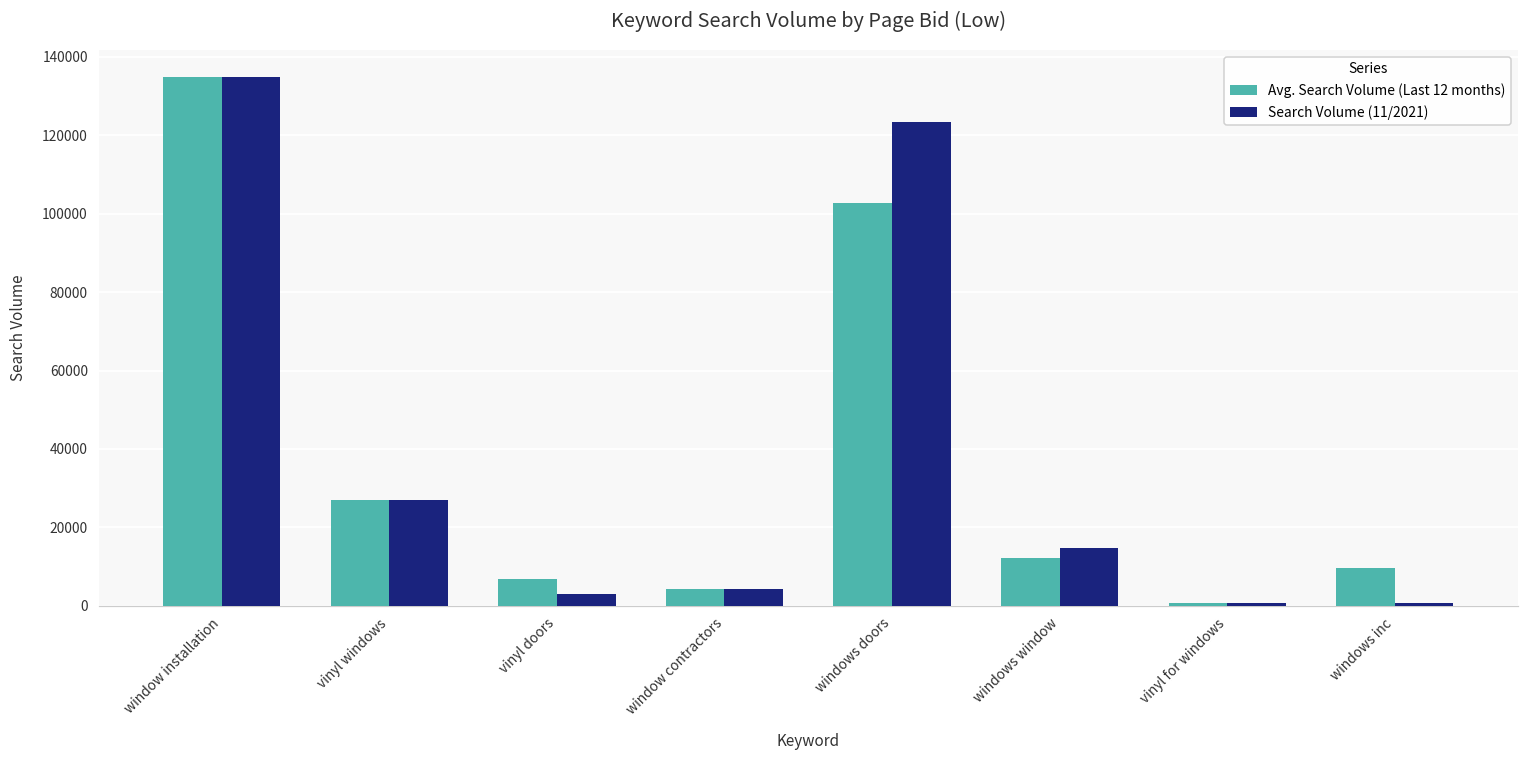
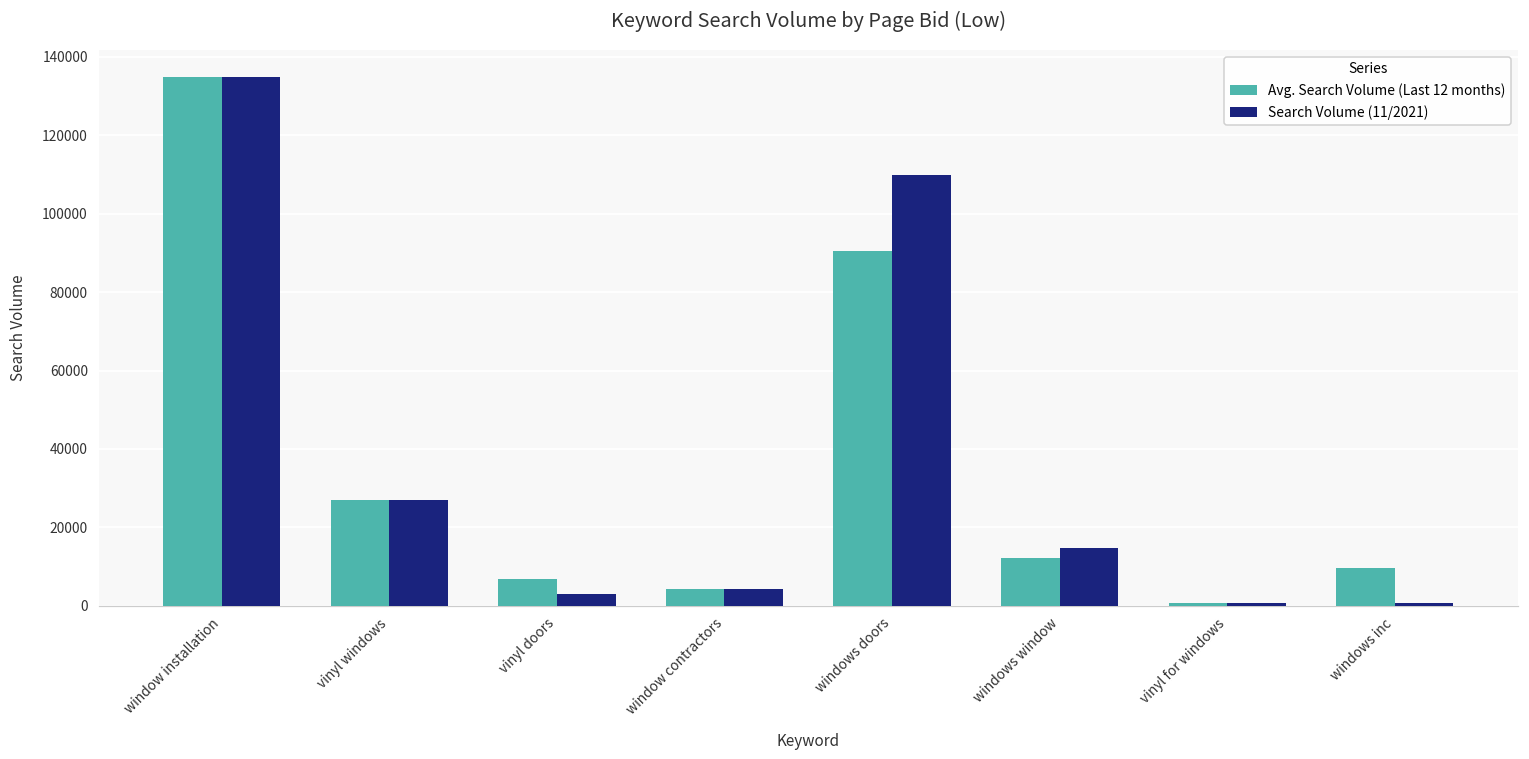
  {
    "Avg. Search Volume (Last 12 months)": {
      "window installation": 135000,
      "vinyl windows": 27000,
      "vinyl doors": 7000,
      "window contractors": 4000,
-     "windows doors": 103000,
+     "windows doors": 91000,
      "windows window": 12000,
      "vinyl for windows": 1000,
      "windows inc": 10000
    },
    "Search Volume (11/2021)": {
      "window installation": 135000,
      "vinyl windows": 27000,
      "vinyl doors": 3000,
      "window contractors": 4000,
-     "windows doors": 123000,
+     "windows doors": 110000,
      "windows window": 15000,
      "vinyl for windows": 1000
    }
  }
